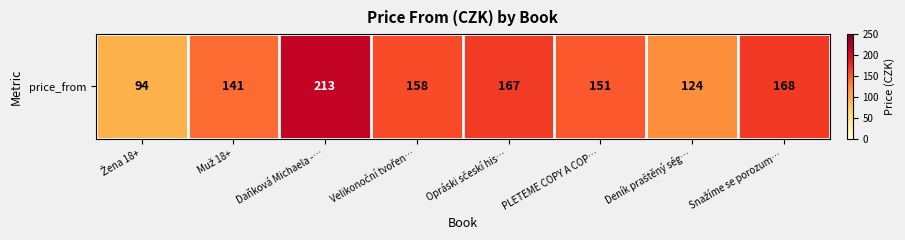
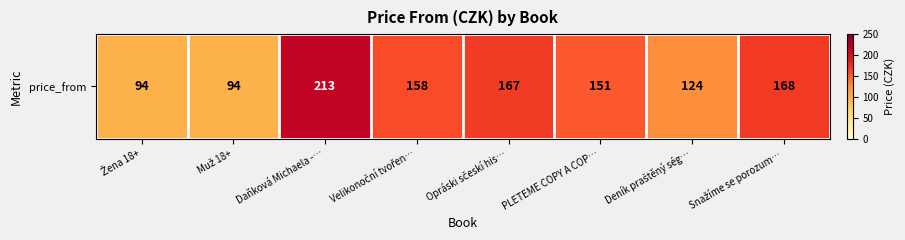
  {
    "price_from": {
      "Žena 18+": 94,
-     "Muž 18+": 141,
+     "Muž 18+": 94,
      "Daňková Michaela -…": 213,
      "Velikonoční tvořen…": 158,
      "Opráski sčeskí his…": 167,
      "PLETEME COPY A COP…": 151,
      "Deník praštěný ség…": 124,
      "Snažíme se porozum…": 168
    }
  }
